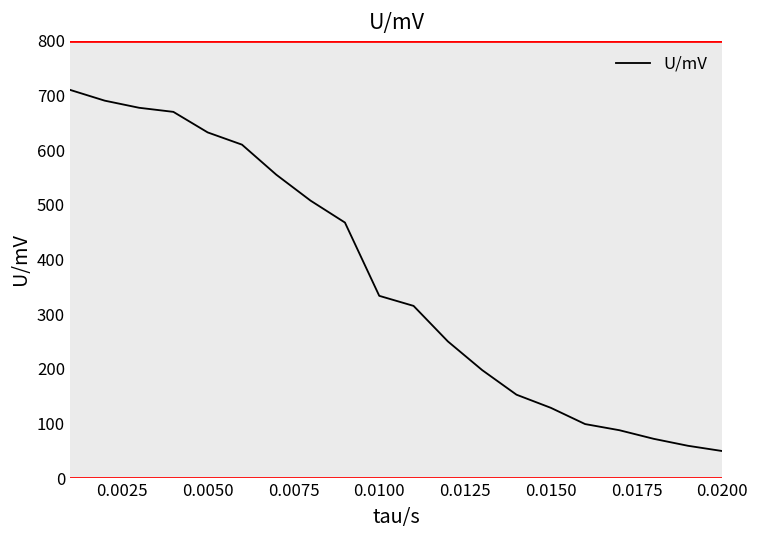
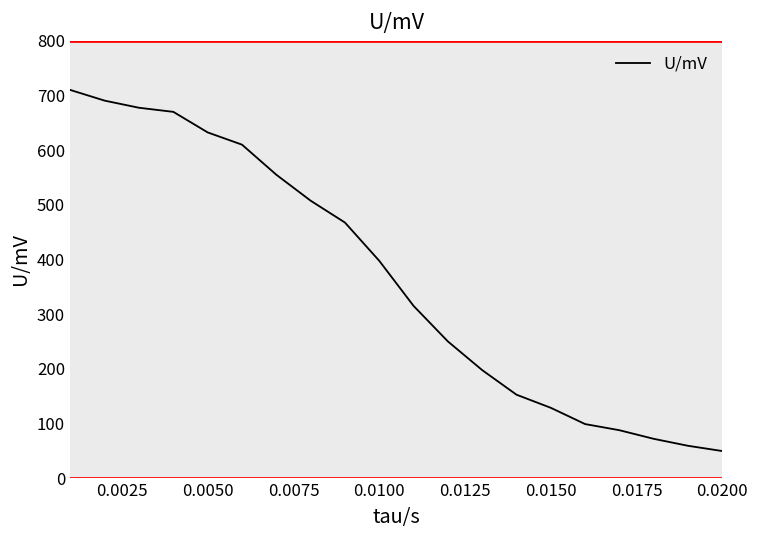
  {
    "0.0050": 630,
-   "0.0100": 330,
+   "0.0100": 400,
    "0.0150": 130,
    "0.0200": 50
  }
